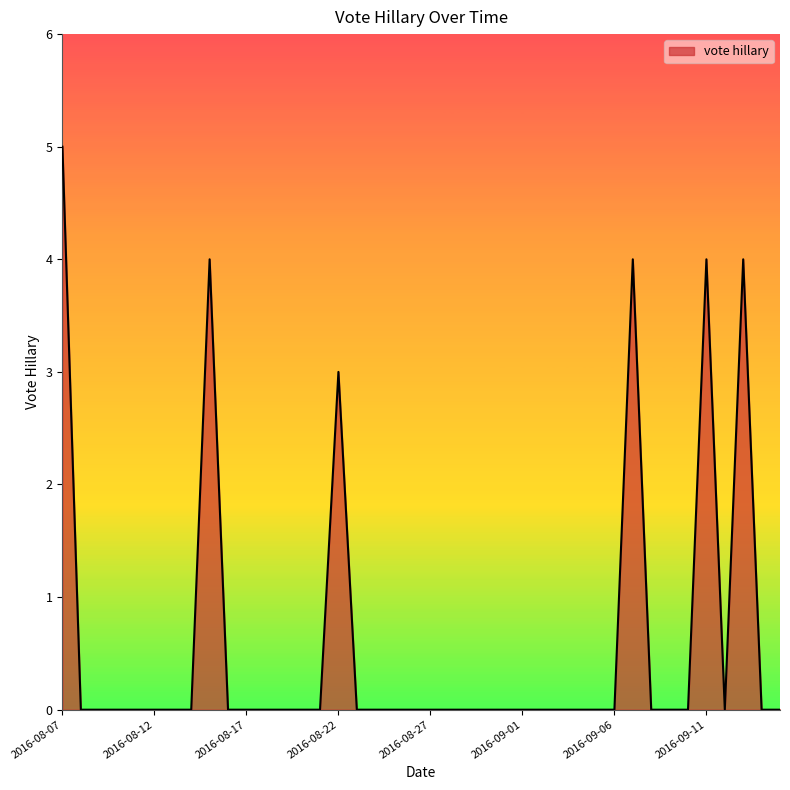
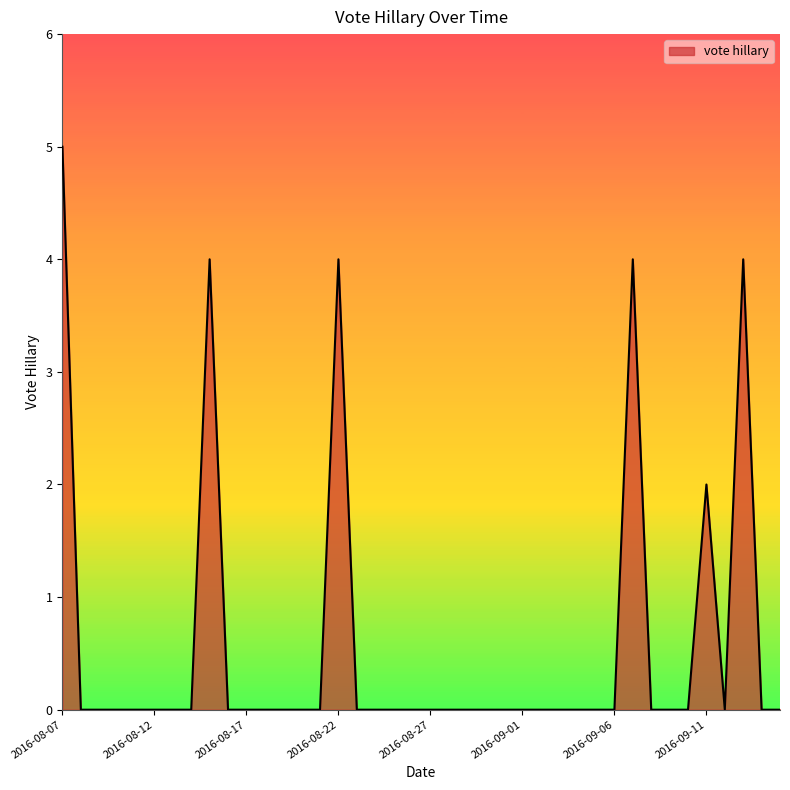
  {
    "2016-08-07": 5,
    "2016-08-12": 0,
    "2016-08-17": 0,
-   "2016-08-22": 3,
+   "2016-08-22": 4,
    "2016-08-27": 0,
    "2016-09-01": 0,
    "2016-09-06": 0,
-   "2016-09-11": 4
+   "2016-09-11": 2
  }
